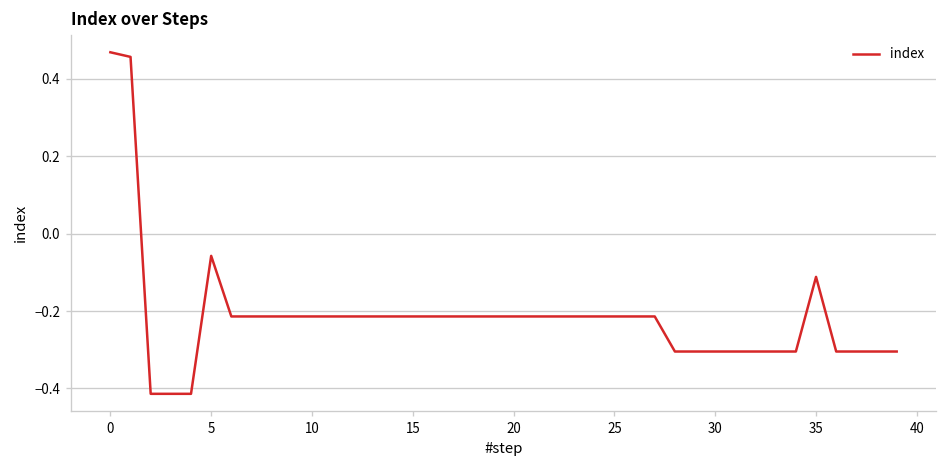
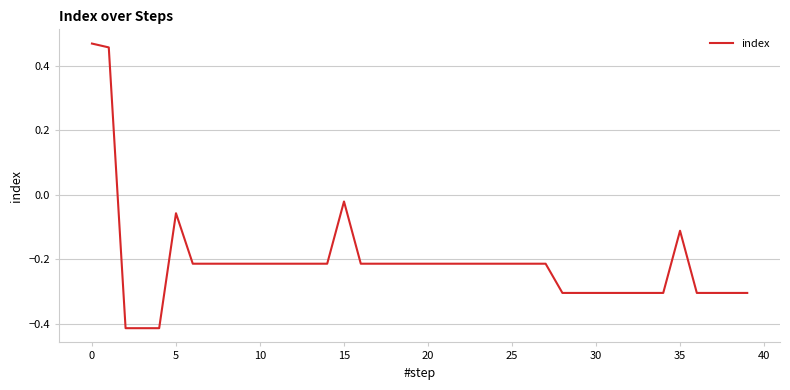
  {
    "0": 0.47,
    "5": -0.06,
    "10": -0.21,
-   "15": -0.21,
+   "15": -0.02,
    "20": -0.21,
    "25": -0.21,
    "30": -0.30,
    "35": -0.11
  }
